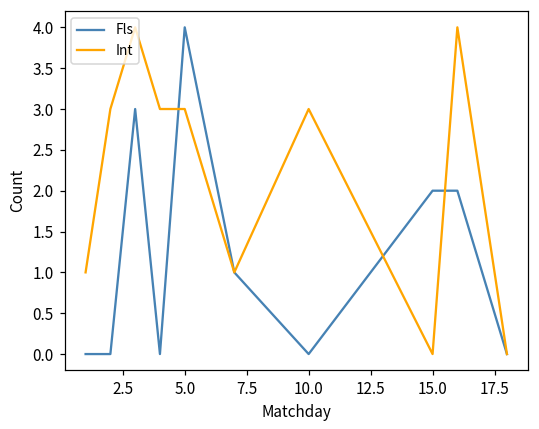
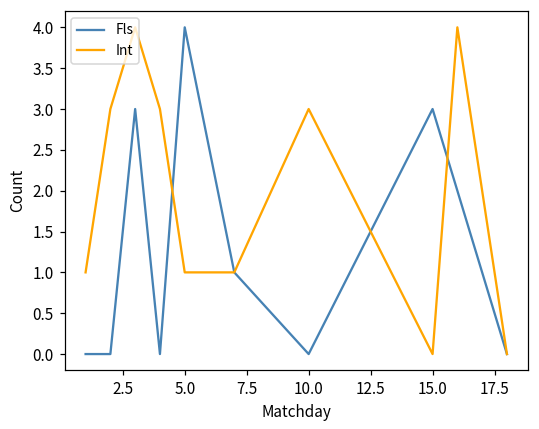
  {
    "Fls": {
      "5.0": 4,
      "10.0": 0,
-     "15.0": 2
+     "15.0": 3
    },
    "Int": {
-     "5.0": 3,
+     "5.0": 1,
      "10.0": 3,
      "15.0": 0
    }
  }
